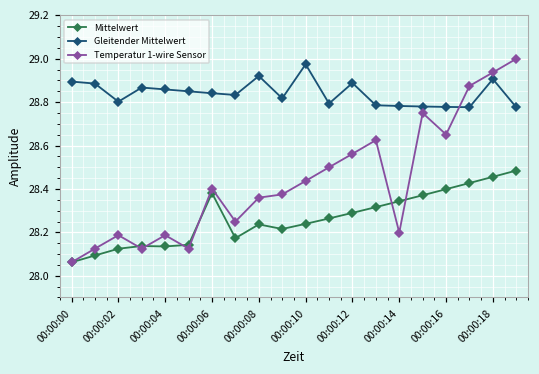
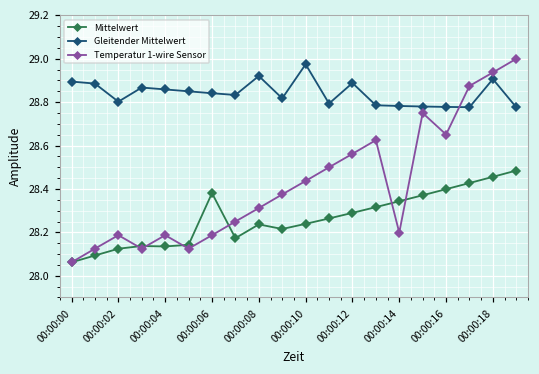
  {
    "Mittelwert": {
      "00:00:02": 28.12,
      "00:00:04": 28.14,
      "00:00:06": 28.38,
      "00:00:08": 28.24,
      "00:00:10": 28.24,
      "00:00:12": 28.29,
      "00:00:14": 28.34,
      "00:00:16": 28.40,
      "00:00:18": 28.46
    },
    "Gleitender Mittelwert": {
      "00:00:00": 28.90,
      "00:00:02": 28.80,
      "00:00:04": 28.86,
      "00:00:06": 28.84,
      "00:00:08": 28.92,
      "00:00:10": 28.97,
      "00:00:12": 28.89,
      "00:00:14": 28.78,
      "00:00:16": 28.78,
      "00:00:18": 28.91
    },
    "Temperatur 1-wire Sensor": {
      "00:00:02": 28.19,
      "00:00:04": 28.19,
-     "00:00:06": 28.40,
-     "00:00:08": 28.36,
+     "00:00:06": 28.19,
+     "00:00:08": 28.31,
      "00:00:10": 28.44,
      "00:00:12": 28.56,
      "00:00:14": 28.20,
      "00:00:16": 28.65,
      "00:00:18": 28.94
    }
  }
